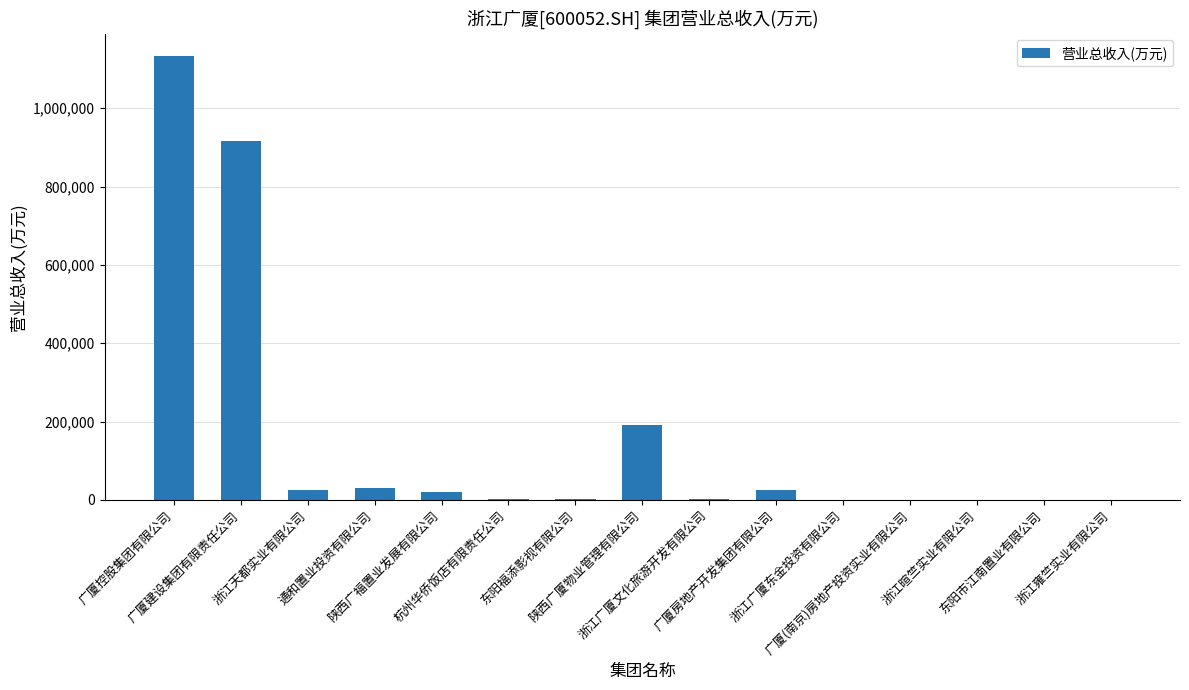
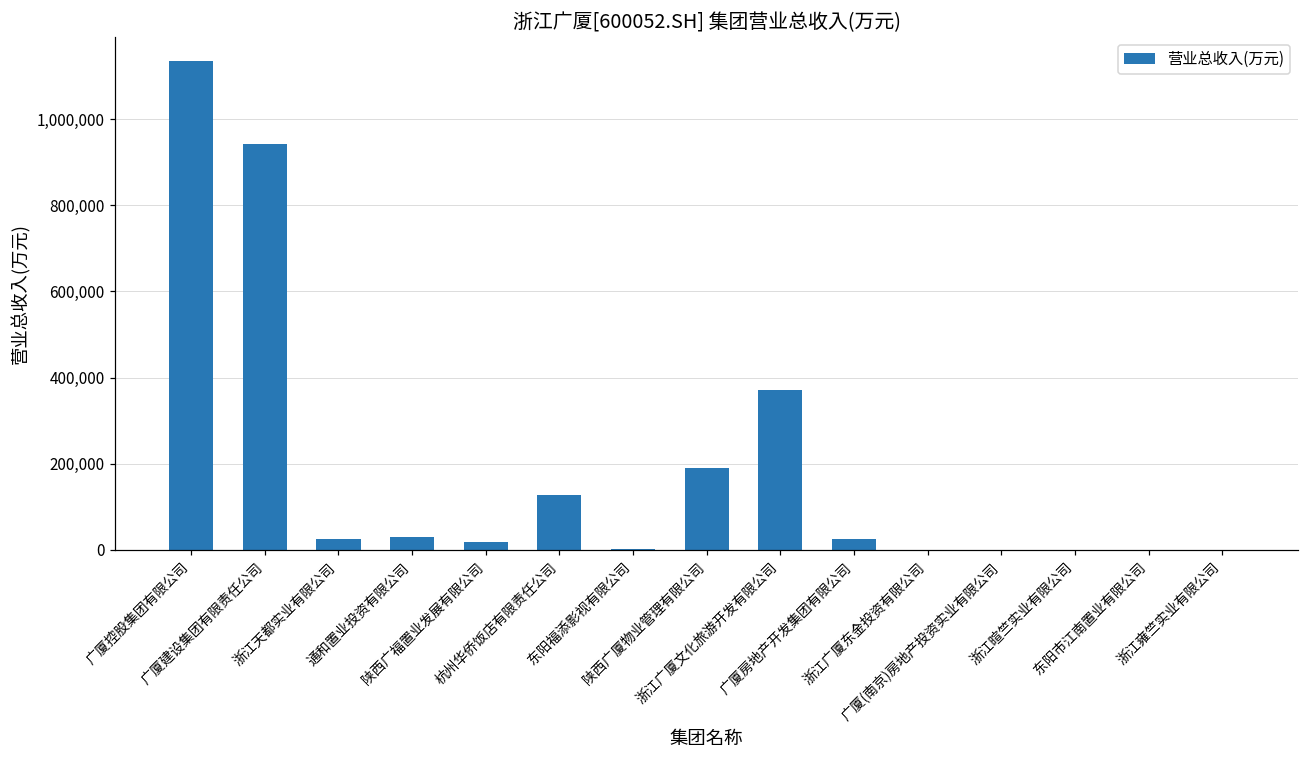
  {
    "广厦控股集团有限公司": "1,130,000",
-   "广厦建设集团有限责任公司": "920,000",
+   "广厦建设集团有限责任公司": "940,000",
    "浙江天都实业有限公司": "20,000",
    "通和置业投资有限公司": "30,000",
    "陕西广福置业发展有限公司": "20,000",
-   "杭州华侨饭店有限责任公司": "0",
+   "杭州华侨饭店有限责任公司": "130,000",
    "陕西广厦物业管理有限公司": "190,000",
-   "浙江广厦文化旅游开发有限公司": "0",
+   "浙江广厦文化旅游开发有限公司": "370,000",
    "广厦房地产开发集团有限公司": "30,000",
    "浙江暄竺实业有限公司": "0",
    "东阳市江南置业有限公司": "0",
    "浙江雍竺实业有限公司": "0"
  }
